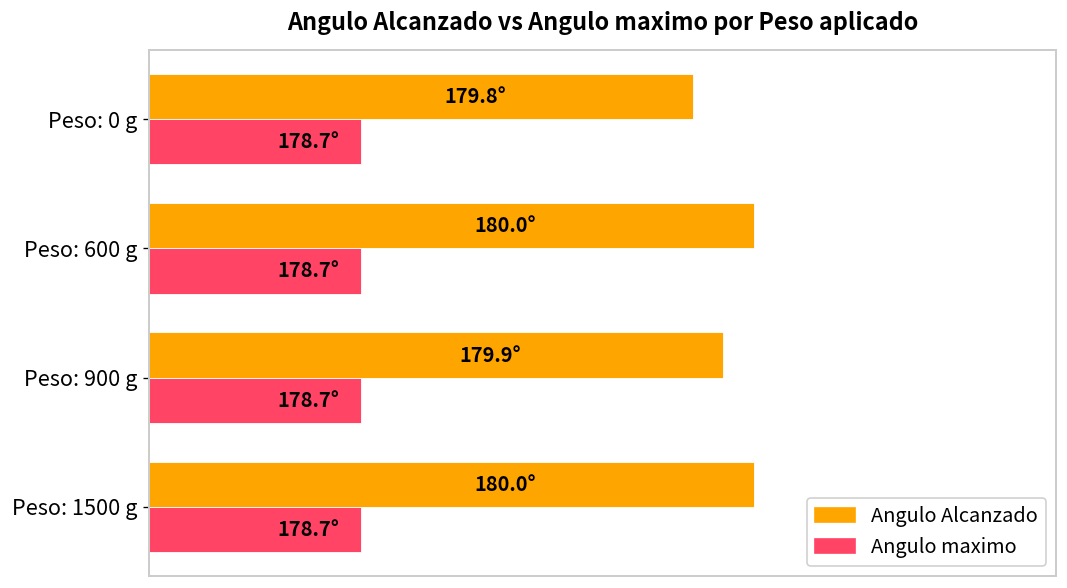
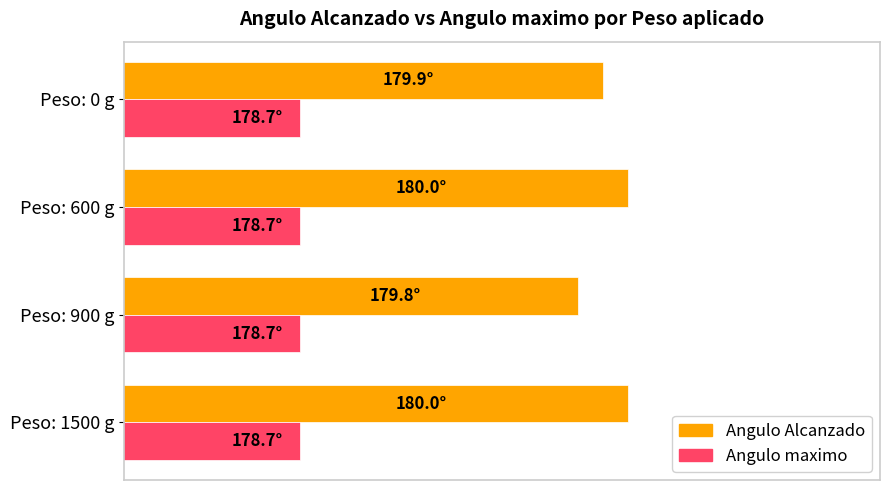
  {
    "Angulo Alcanzado": {
-     "Peso: 0 g": "179.8°",
+     "Peso: 0 g": "179.9°",
      "Peso: 600 g": "180.0°",
-     "Peso: 900 g": "179.9°",
+     "Peso: 900 g": "179.8°",
      "Peso: 1500 g": "180.0°"
    },
    "Angulo maximo": {
      "Peso: 0 g": "178.7°",
      "Peso: 600 g": "178.7°",
      "Peso: 900 g": "178.7°",
      "Peso: 1500 g": "178.7°"
    }
  }
